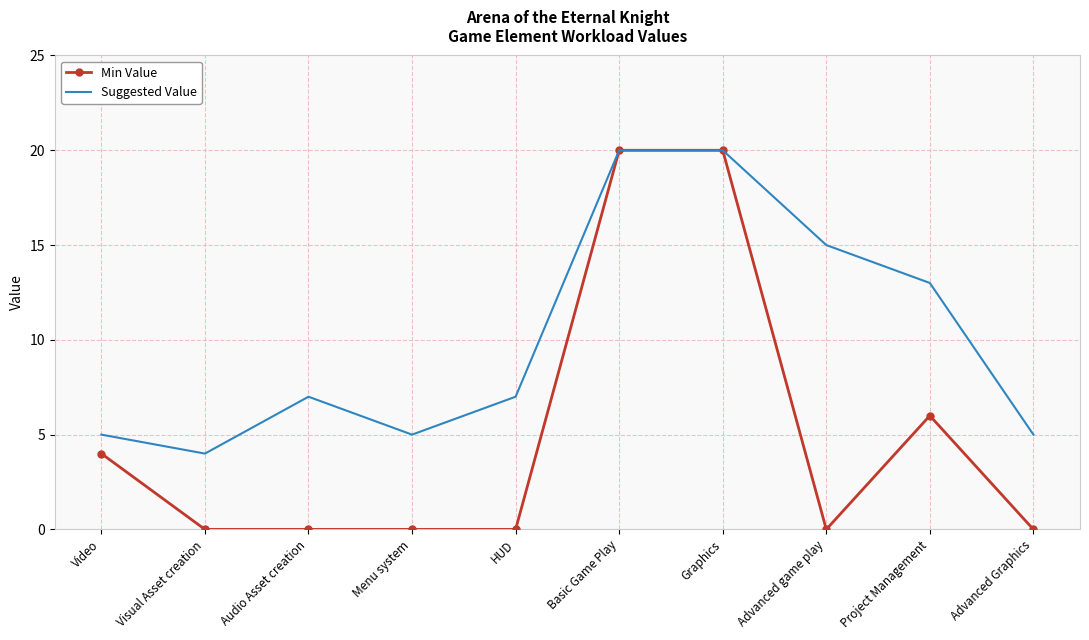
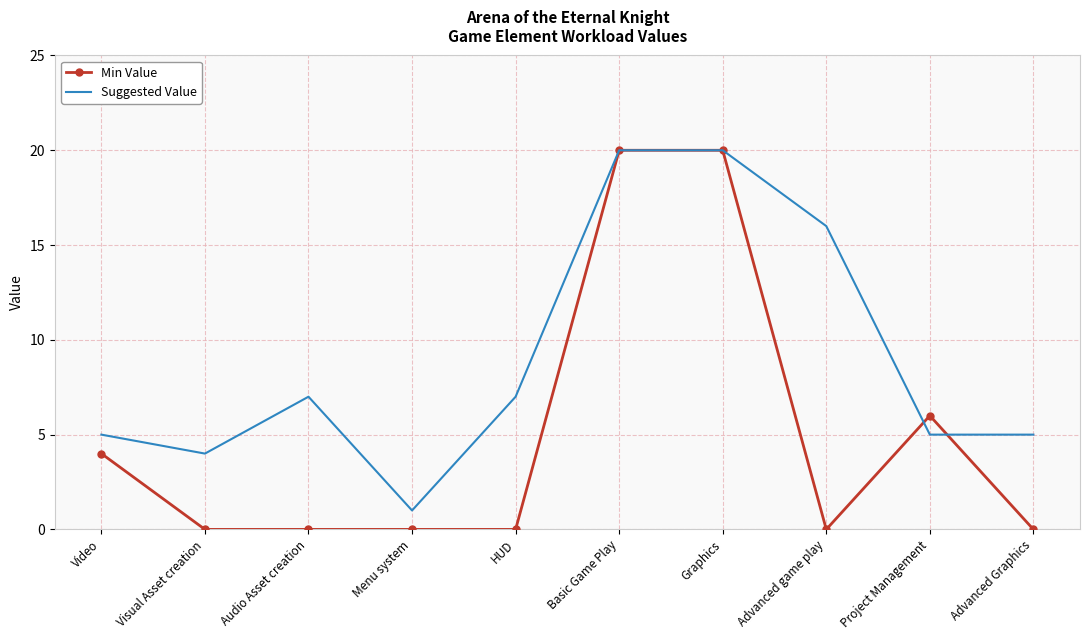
  {
    "Min Value": {
      "Video": 4,
      "Visual Asset creation": 0,
      "Audio Asset creation": 0,
      "Menu system": 0,
      "HUD": 0,
      "Advanced game play": 0,
      "Project Management": 6,
      "Advanced Graphics": 0
    },
    "Suggested Value": {
      "Video": 5,
      "Visual Asset creation": 4,
      "Audio Asset creation": 7,
-     "Menu system": 5,
+     "Menu system": 1,
      "HUD": 7,
-     "Advanced game play": 15,
-     "Project Management": 13,
+     "Advanced game play": 16,
+     "Project Management": 5,
      "Advanced Graphics": 5
    }
  }
